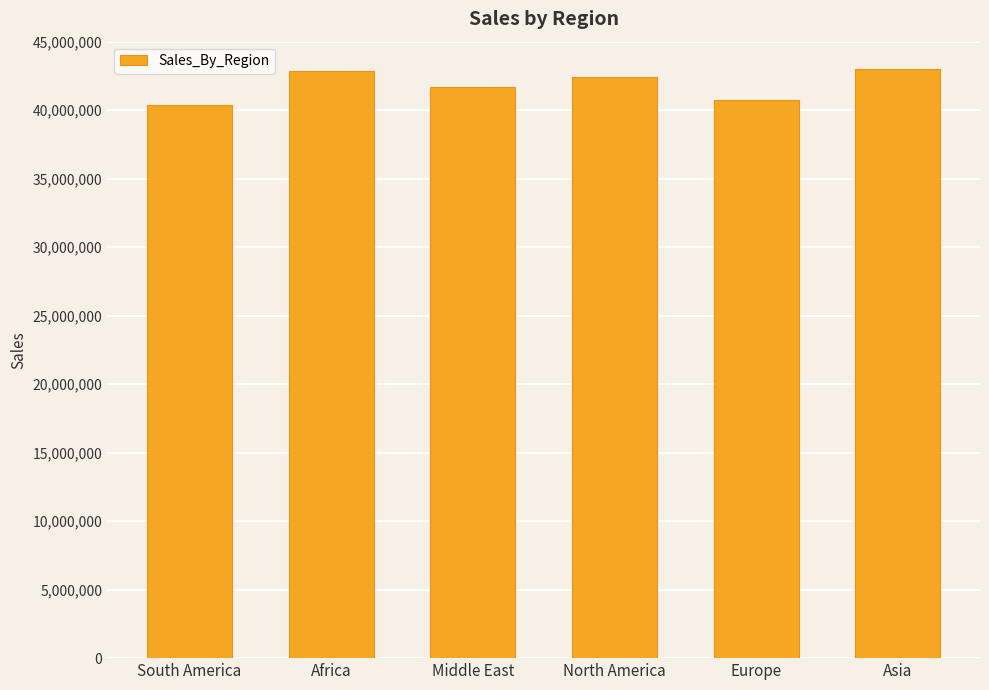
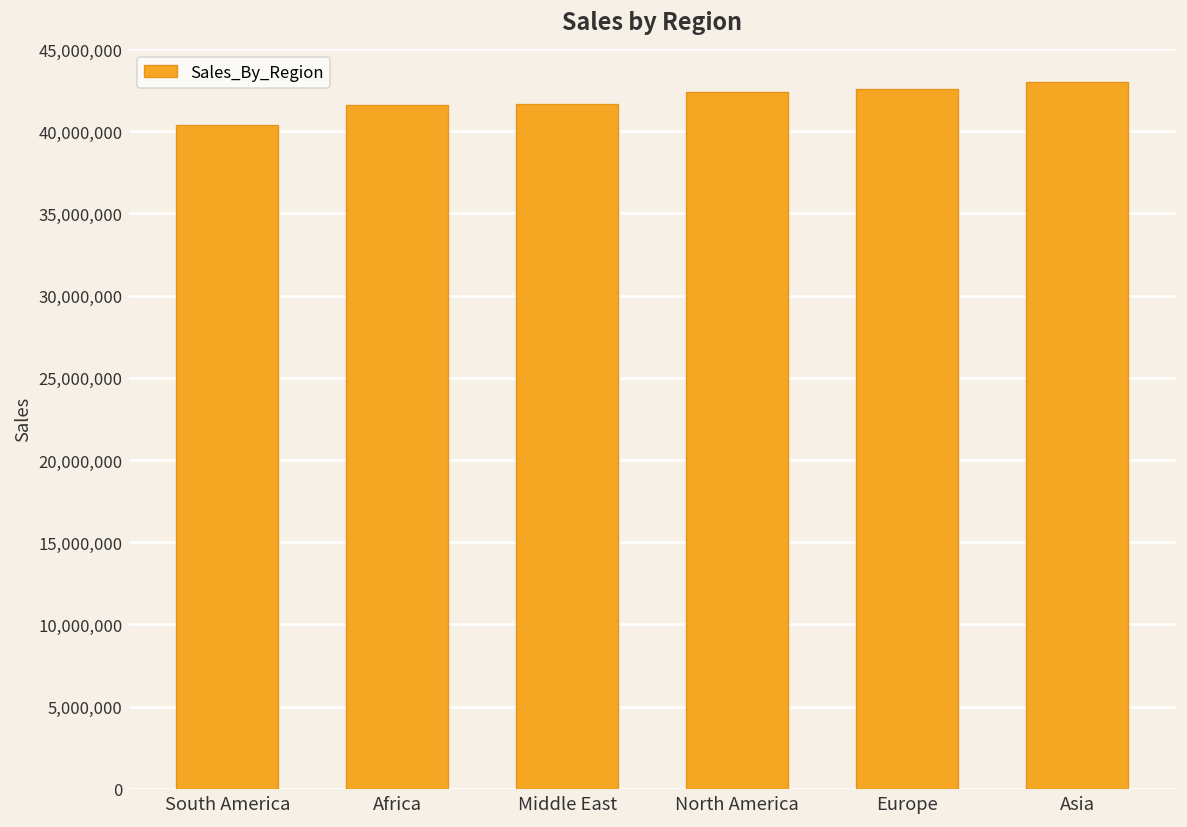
  {
    "South America": "40,400,000",
-   "Africa": "42,900,000",
+   "Africa": "41,600,000",
    "Middle East": "41,700,000",
    "North America": "42,400,000",
-   "Europe": "40,700,000",
+   "Europe": "42,600,000",
    "Asia": "43,000,000"
  }
